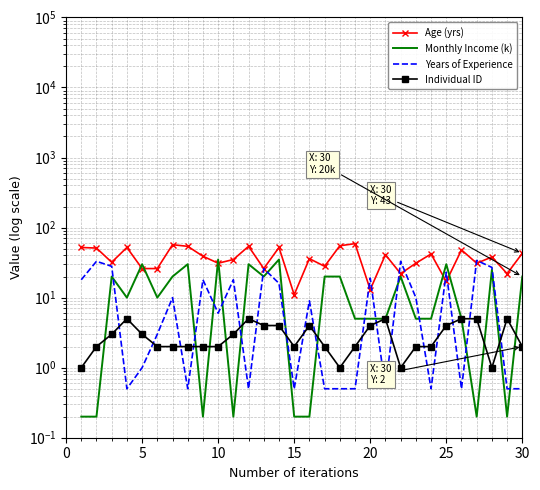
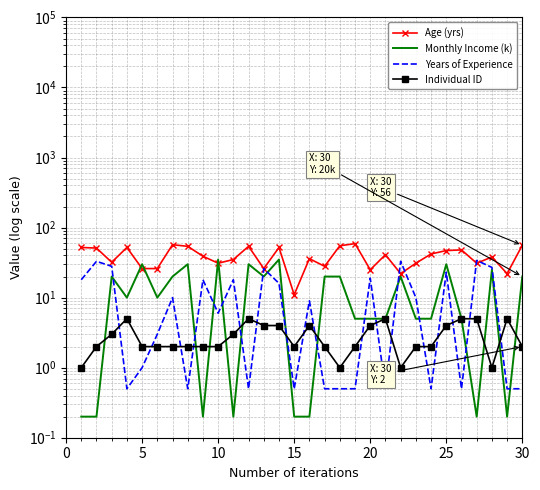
  {
    "Age (yrs)": {
-     "20": 13,
-     "25": 17,
-     "30": 43
+     "20": 25,
+     "25": 50,
+     "30": 56
    },
    "Monthly Income (k)": {
      "5": 30,
      "10": 40,
      "15": 0.20,
      "20": 5,
      "30": 20
    },
    "Years of Experience": {
      "5": 1,
      "10": 6,
      "15": 0.5,
      "20": 19,
      "30": 0.5
    },
    "Individual ID": {
-     "5": 3,
+     "5": 2,
      "10": 2,
      "15": 2,
      "20": 4,
      "25": 4,
      "30": 2
    }
  }
